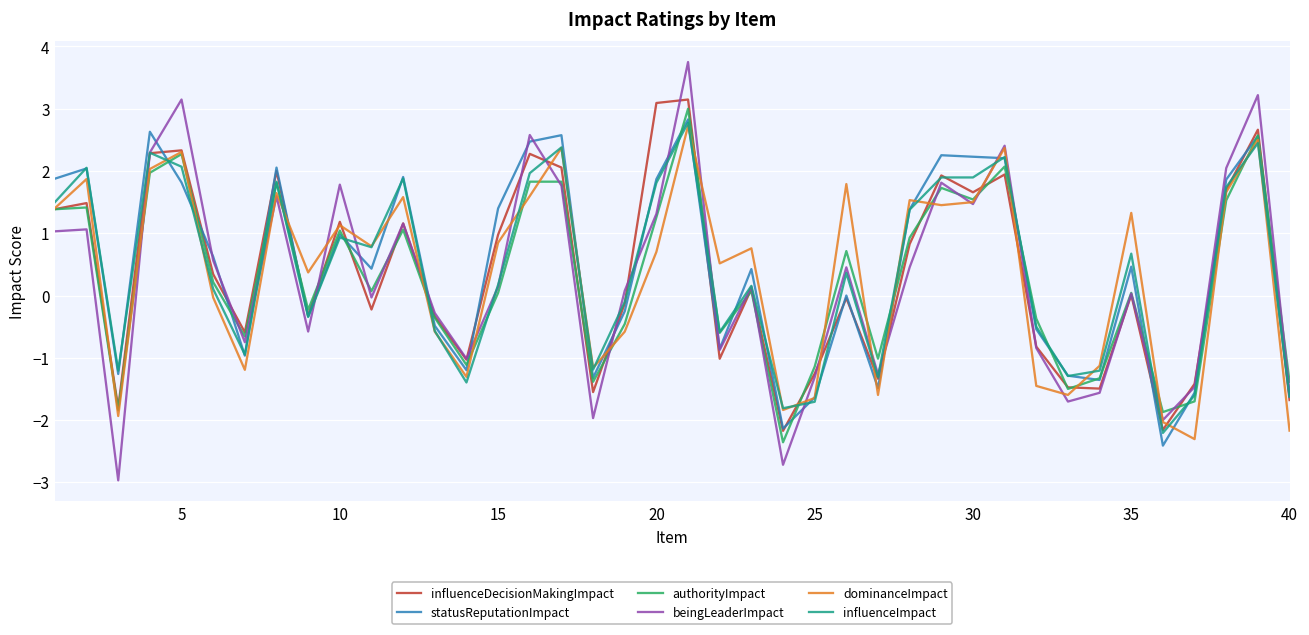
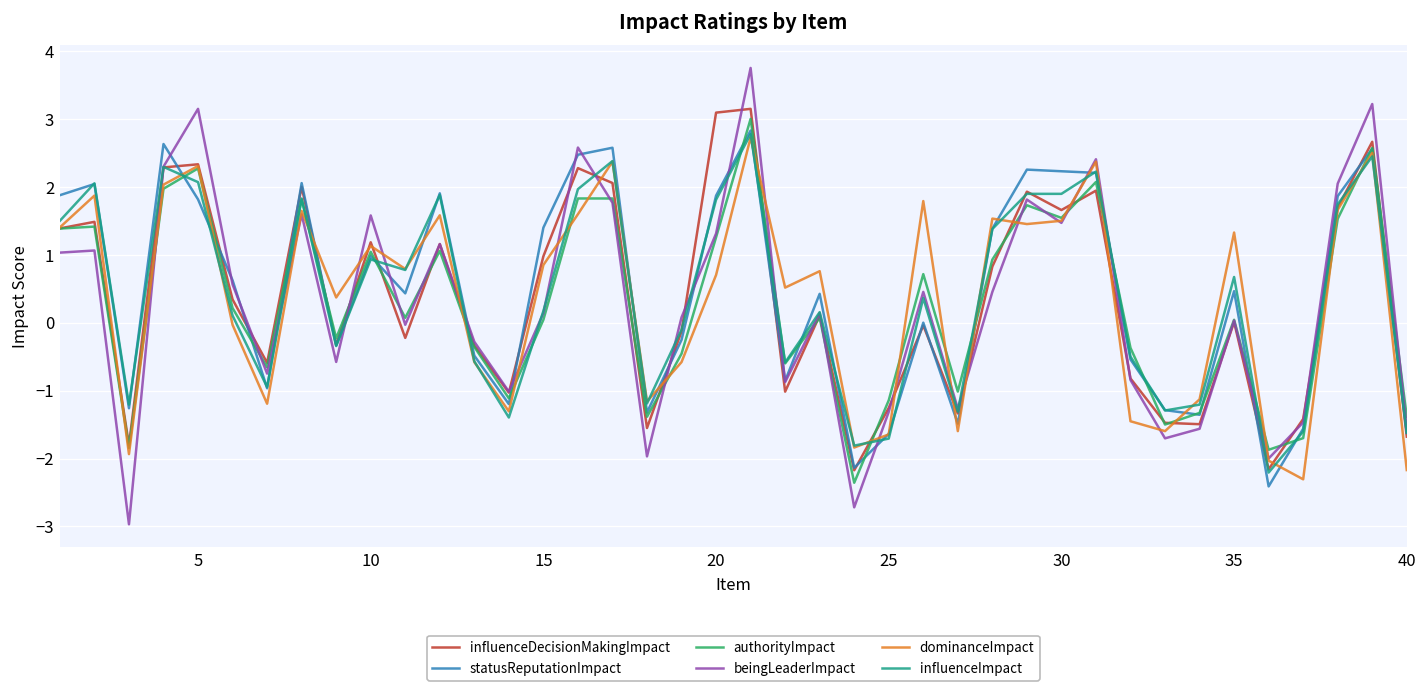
  {
    "influenceDecisionMakingImpact": {
      "10": 1.2,
      "15": 1.0,
      "20": 3.1,
      "25": -1.3,
      "30": 1.7,
      "40": -1.7
    },
    "statusReputationImpact": {
      "5": 1.8,
      "10": 1.0,
      "15": 1.4,
      "20": 1.9,
      "30": 2.2,
      "35": 0.5
    },
    "beingLeaderImpact": {
      "5": 3.1,
-     "10": 1.8,
+     "10": 1.6,
      "20": 1.3,
      "25": -1.3,
      "40": -1.6
    },
    "dominanceImpact": {
      "10": 1.1,
      "15": 0.8,
      "20": 0.7,
      "35": 1.3,
      "40": -2.2
    }
  }
